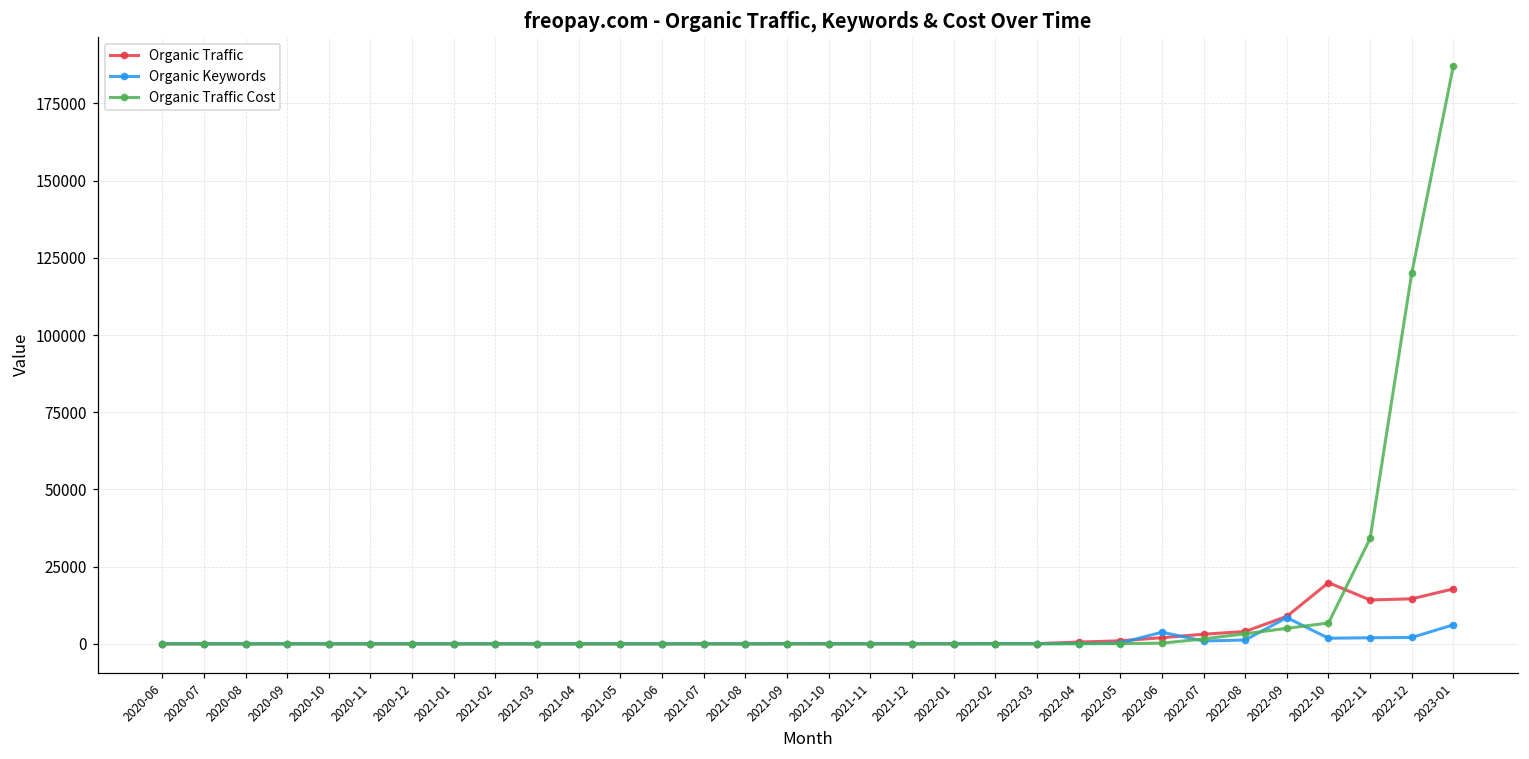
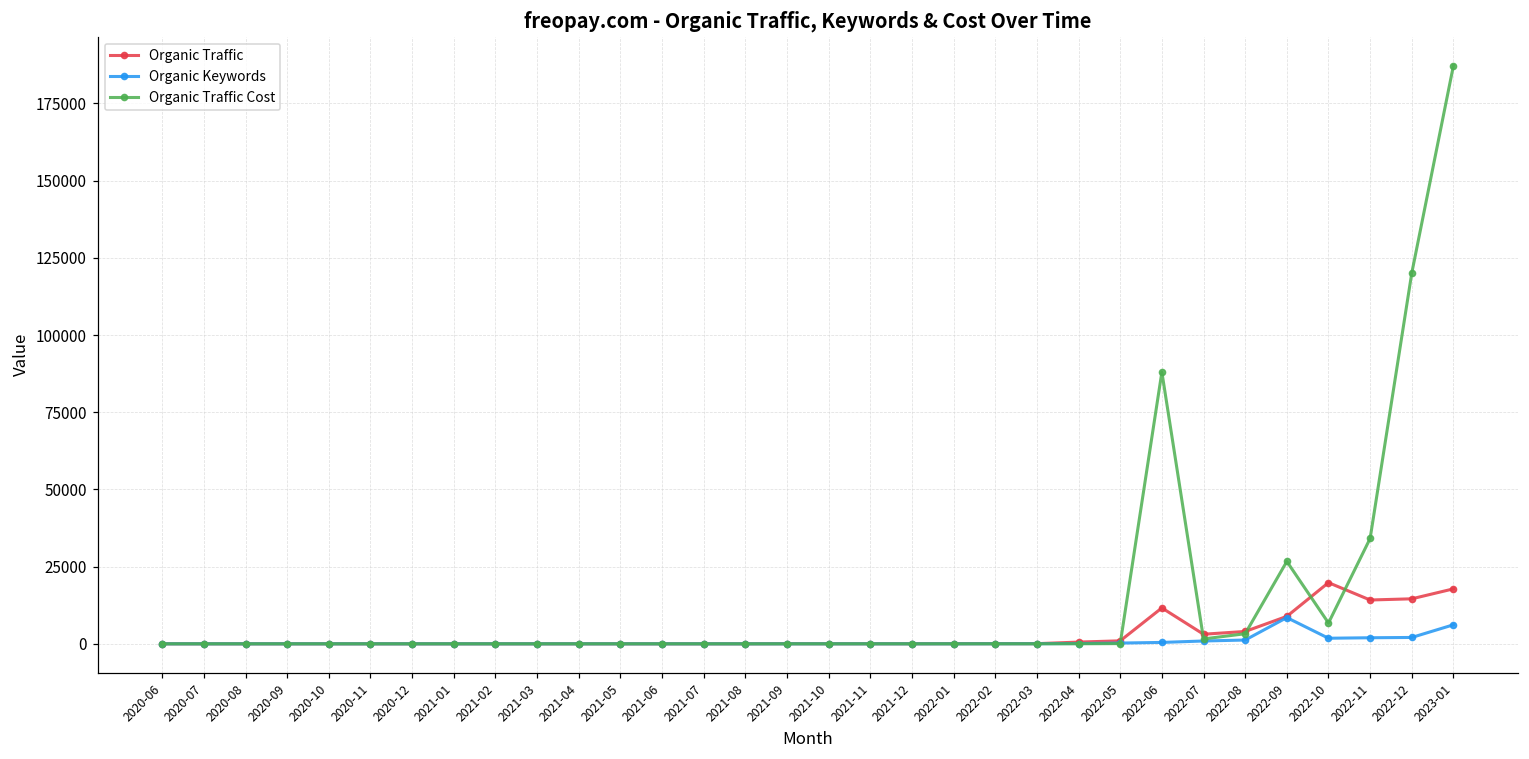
  {
    "Organic Traffic": {
-     "2022-06": 2000,
+     "2022-06": 12000,
      "2022-07": 3000,
      "2022-10": 20000,
      "2022-11": 14000,
      "2022-12": 15000,
      "2023-01": 18000
    },
    "Organic Keywords": {
-     "2022-06": 4000,
+     "2022-06": 0,
      "2022-08": 1000,
      "2022-10": 2000,
      "2022-11": 2000,
      "2022-12": 2000,
      "2023-01": 6000
    },
    "Organic Traffic Cost": {
-     "2022-06": 0,
-     "2022-09": 5000,
+     "2022-06": 88000,
+     "2022-09": 27000,
      "2022-10": 7000,
      "2022-11": 34000,
      "2022-12": 120000,
      "2023-01": 187000
    }
  }
